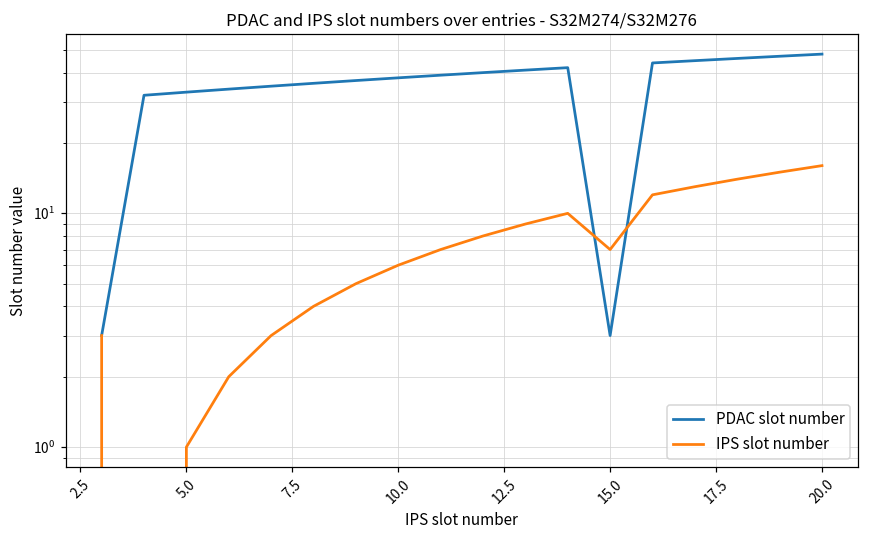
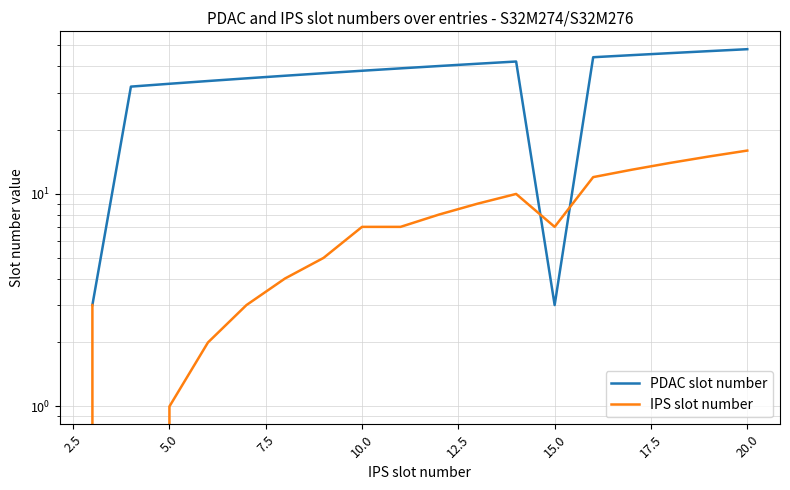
  {
    "PDAC slot number": {
      "5.0": 33,
      "10.0": 38,
      "15.0": 3,
      "20.0": 48
    },
    "IPS slot number": {
      "5.0": 1,
-     "10.0": 6,
+     "10.0": 7,
      "15.0": 7,
      "20.0": 16
    }
  }
